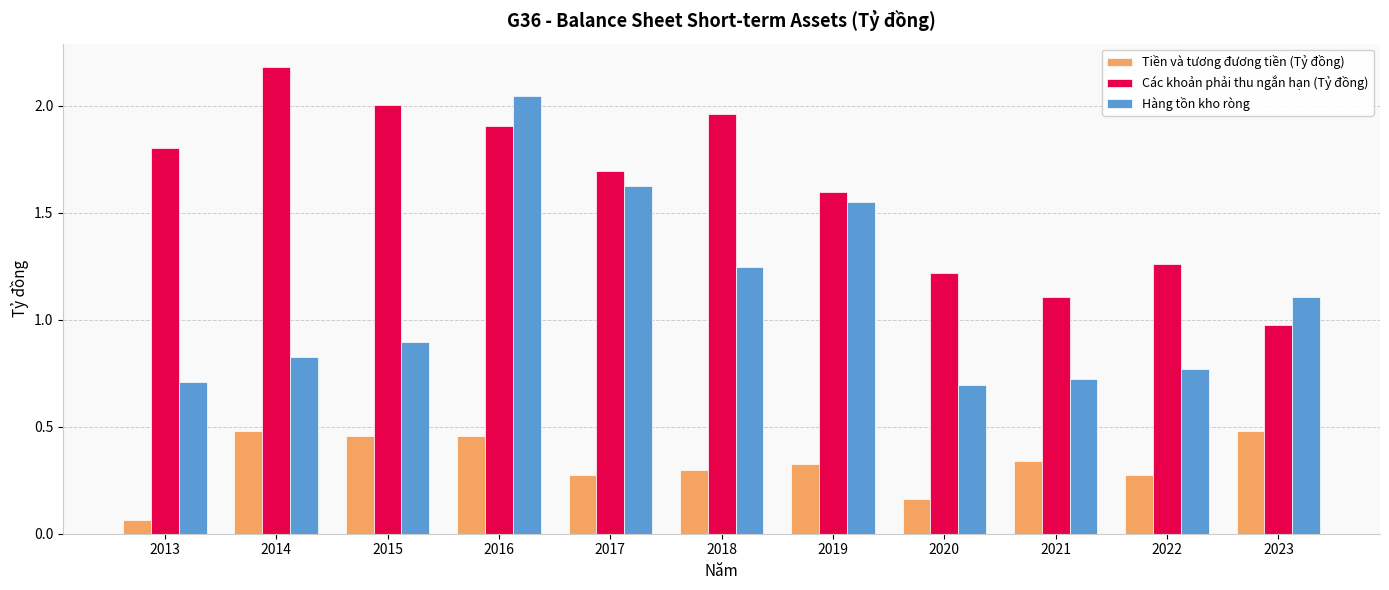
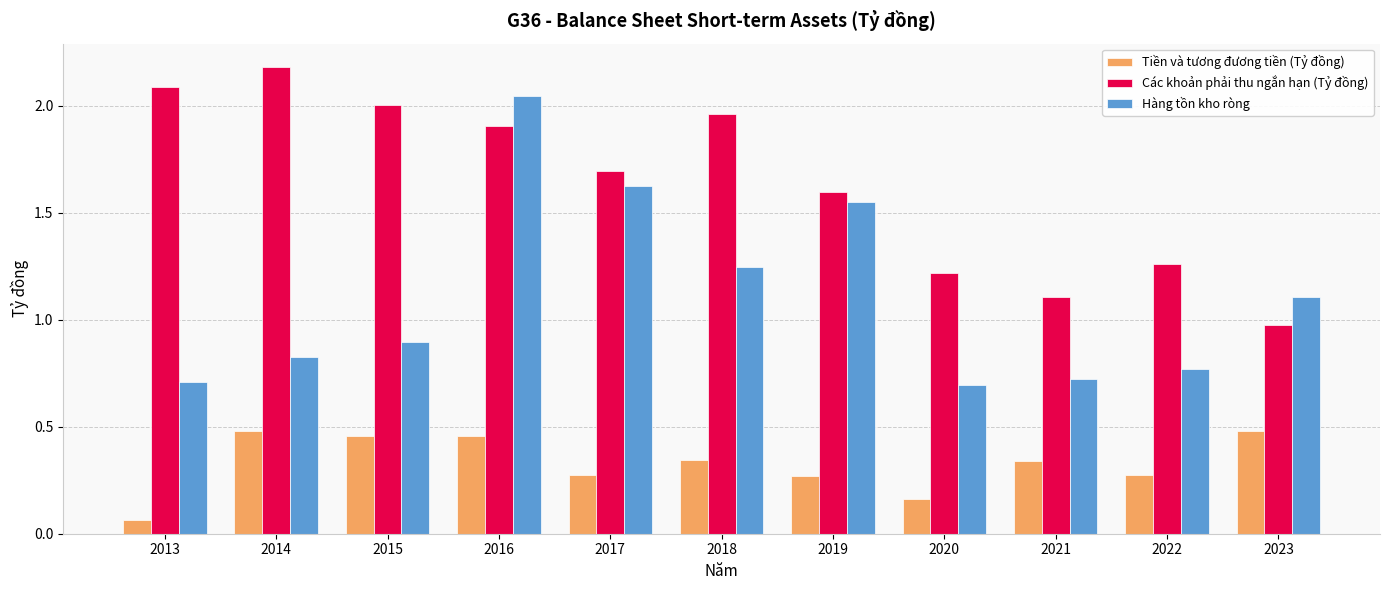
  {
    "Tiền và tương đương tiền (Tỷ đồng)": {
      "2013": 0.06,
      "2014": 0.48,
      "2015": 0.46,
      "2016": 0.45,
      "2017": 0.28,
-     "2018": 0.30,
-     "2019": 0.32,
+     "2018": 0.34,
+     "2019": 0.27,
      "2020": 0.16,
      "2021": 0.34,
      "2022": 0.28,
      "2023": 0.48
    },
    "Các khoản phải thu ngắn hạn (Tỷ đồng)": {
-     "2013": 1.80,
+     "2013": 2.09,
      "2014": 2.18,
      "2015": 2.01,
      "2016": 1.91,
      "2017": 1.70,
      "2018": 1.96,
      "2019": 1.60,
      "2020": 1.22,
      "2021": 1.11,
      "2022": 1.26,
      "2023": 0.98
    },
    "Hàng tồn kho ròng": {
      "2013": 0.71,
      "2014": 0.83,
      "2015": 0.90,
      "2016": 2.04,
      "2017": 1.62,
      "2018": 1.25,
      "2019": 1.55,
      "2020": 0.70,
      "2021": 0.72,
      "2022": 0.77,
      "2023": 1.11
    }
  }
